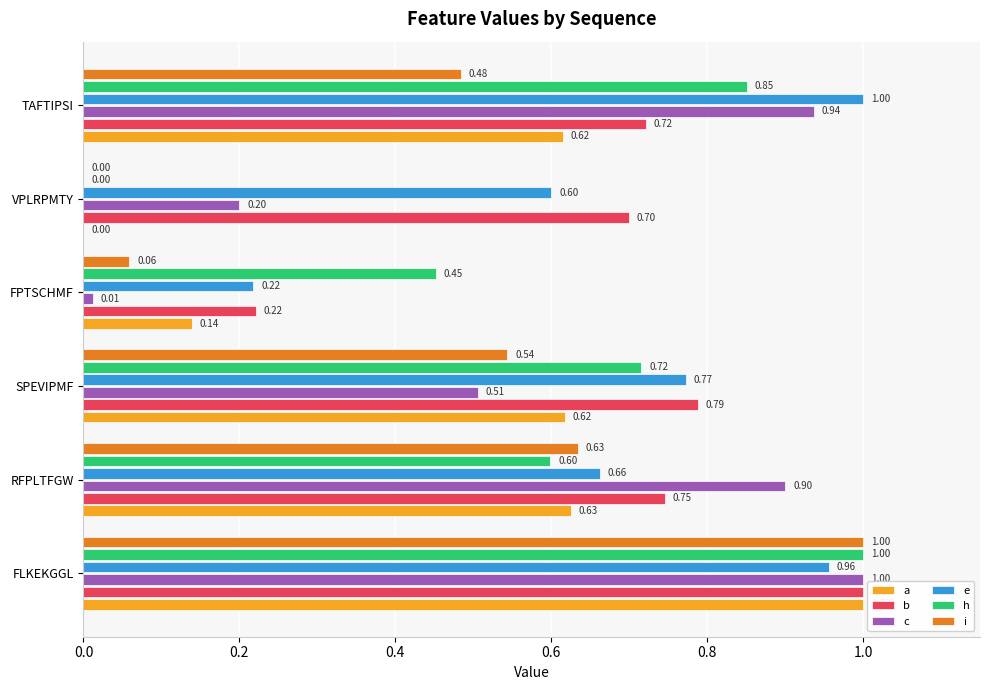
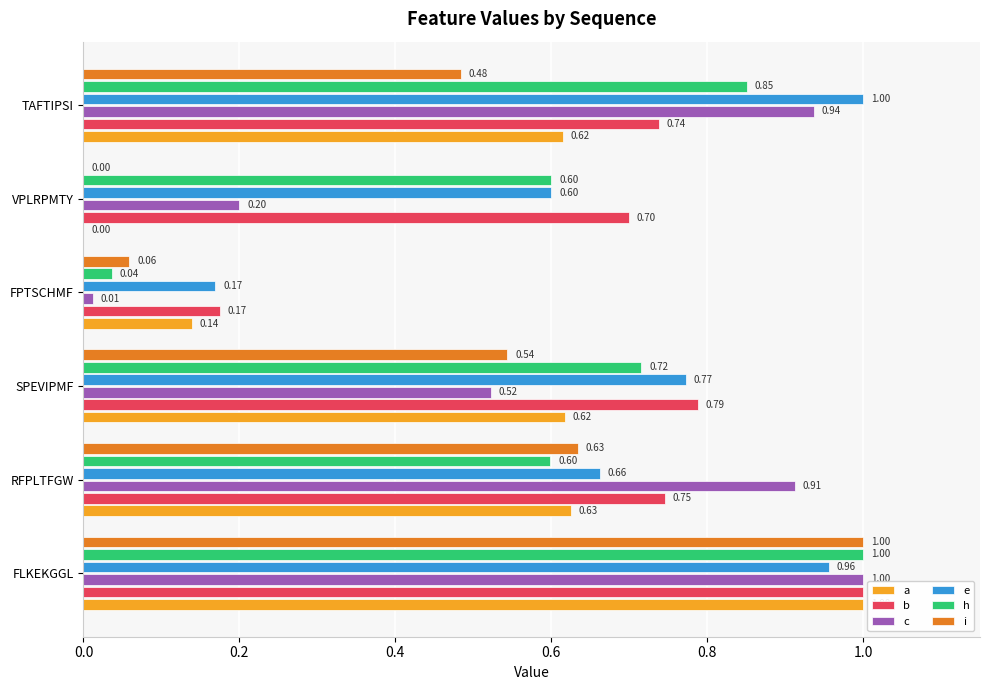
  {
    "b": {
-     "TAFTIPSI": 0.72,
+     "TAFTIPSI": 0.74,
      "VPLRPMTY": 0.70,
-     "FPTSCHMF": 0.22,
+     "FPTSCHMF": 0.17,
      "SPEVIPMF": 0.79,
      "RFPLTFGW": 0.75
    },
    "c": {
      "TAFTIPSI": 0.94,
      "VPLRPMTY": 0.20,
      "FPTSCHMF": 0.01,
-     "SPEVIPMF": 0.51,
-     "RFPLTFGW": 0.90
+     "SPEVIPMF": 0.52,
+     "RFPLTFGW": 0.91
    },
    "e": {
      "TAFTIPSI": 1.00,
      "VPLRPMTY": 0.60,
-     "FPTSCHMF": 0.22,
+     "FPTSCHMF": 0.17,
      "SPEVIPMF": 0.77,
      "RFPLTFGW": 0.66,
      "FLKEKGGL": 0.96
    },
    "h": {
      "TAFTIPSI": 0.85,
-     "VPLRPMTY": 0.00,
-     "FPTSCHMF": 0.45,
+     "VPLRPMTY": 0.60,
+     "FPTSCHMF": 0.04,
      "SPEVIPMF": 0.72,
      "RFPLTFGW": 0.60,
      "FLKEKGGL": 1.00
    }
  }
